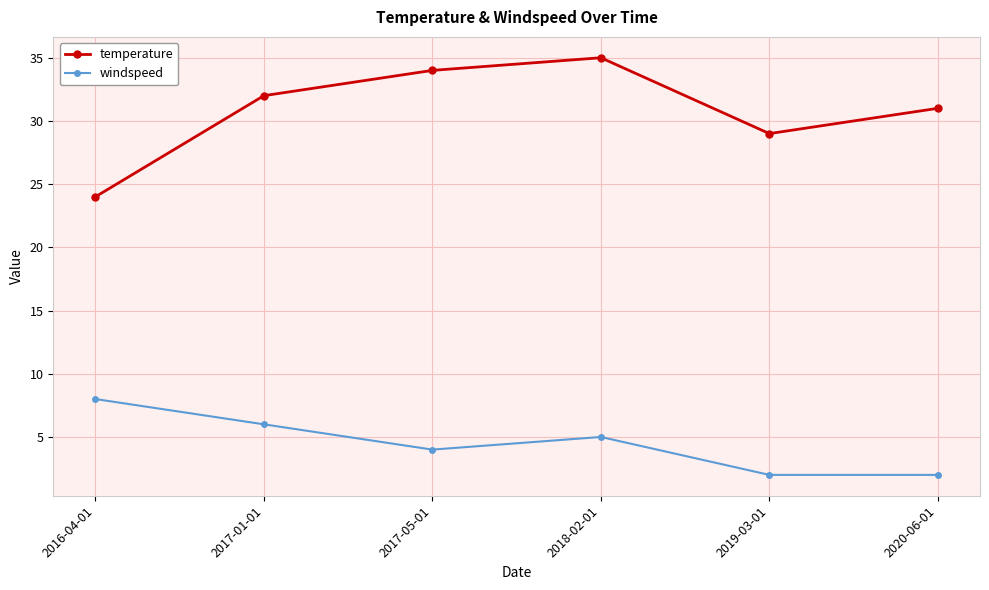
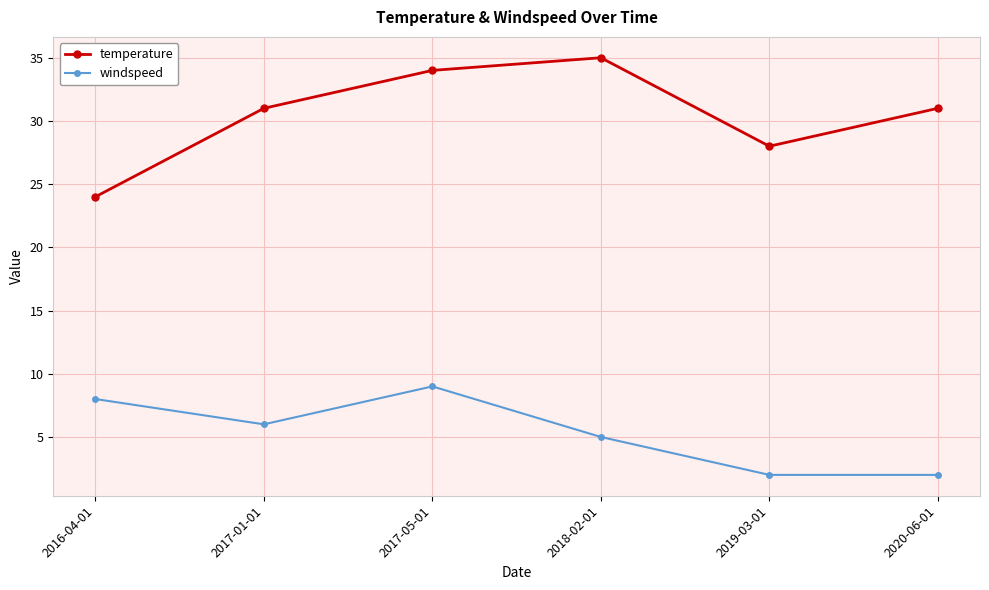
  {
    "temperature": {
      "2016-04-01": 24,
-     "2017-01-01": 32,
+     "2017-01-01": 31,
      "2017-05-01": 34,
      "2018-02-01": 35,
-     "2019-03-01": 29,
+     "2019-03-01": 28,
      "2020-06-01": 31
    },
    "windspeed": {
      "2016-04-01": 8,
      "2017-01-01": 6,
-     "2017-05-01": 4,
+     "2017-05-01": 9,
      "2018-02-01": 5,
      "2019-03-01": 2,
      "2020-06-01": 2
    }
  }
